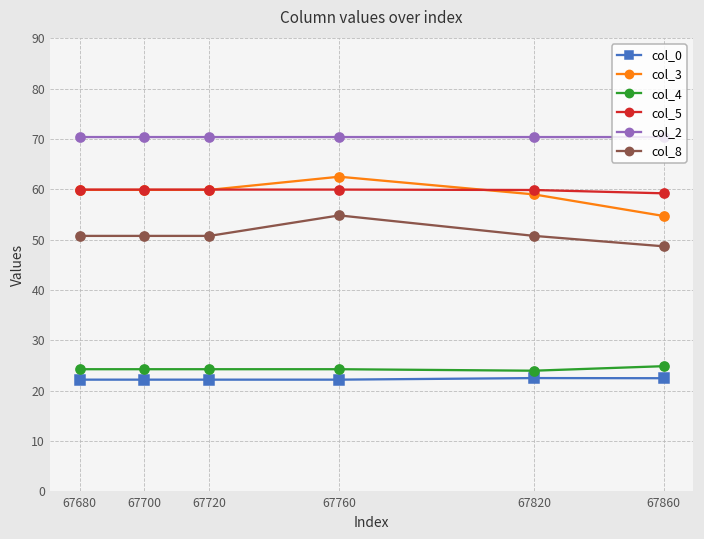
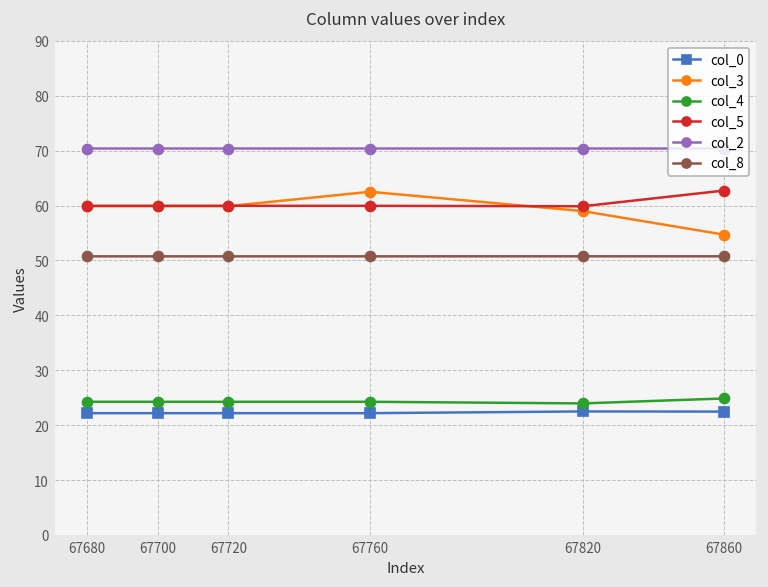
  {
    "col_0": {
      "67680": 22,
      "67700": 22,
      "67720": 22,
      "67760": 22,
      "67820": 22,
      "67860": 22
    },
    "col_3": {
      "67760": 63,
      "67820": 59,
      "67860": 55
    },
    "col_4": {
      "67680": 24,
      "67700": 24,
      "67720": 24,
      "67760": 24,
      "67820": 24,
      "67860": 25
    },
    "col_5": {
      "67760": 60,
      "67820": 60,
-     "67860": 59
+     "67860": 63
    },
    "col_2": {
      "67680": 70,
      "67700": 70,
      "67720": 70,
      "67760": 70,
      "67820": 70
    },
    "col_8": {
      "67680": 51,
      "67700": 51,
      "67720": 51,
-     "67760": 55,
+     "67760": 51,
      "67820": 51,
-     "67860": 49
+     "67860": 51
    }
  }
